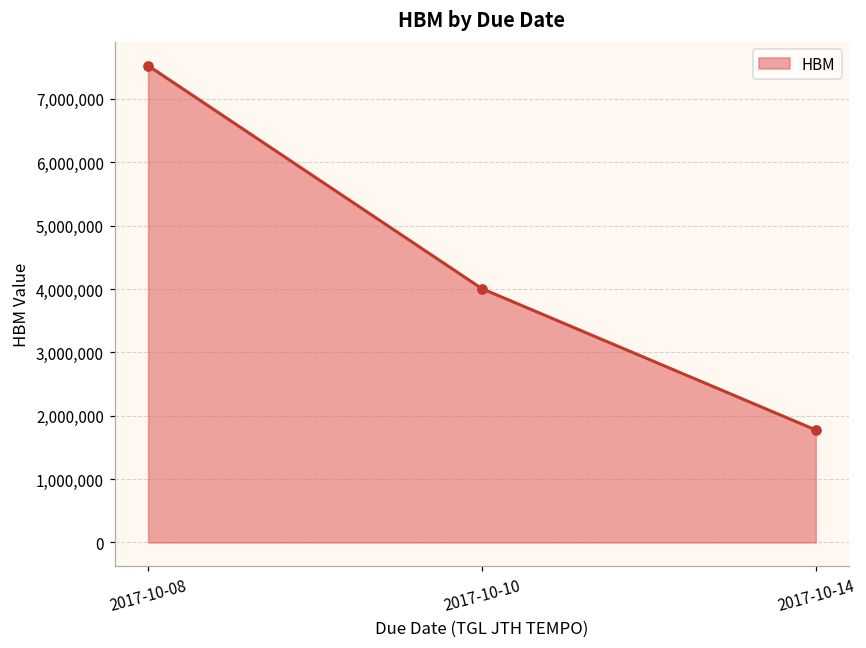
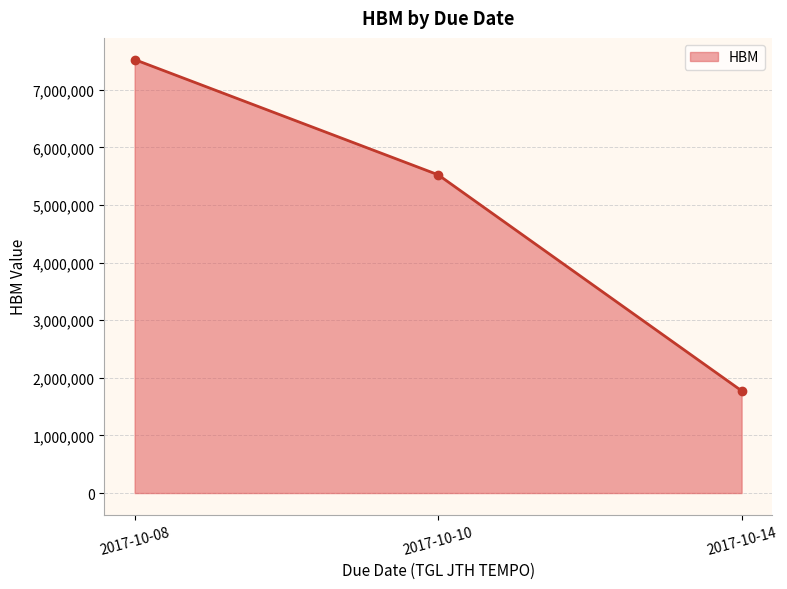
  {
    "2017-10-08": "7,500,000",
-   "2017-10-10": "4,000,000",
+   "2017-10-10": "5,500,000",
    "2017-10-14": "1,800,000"
  }
